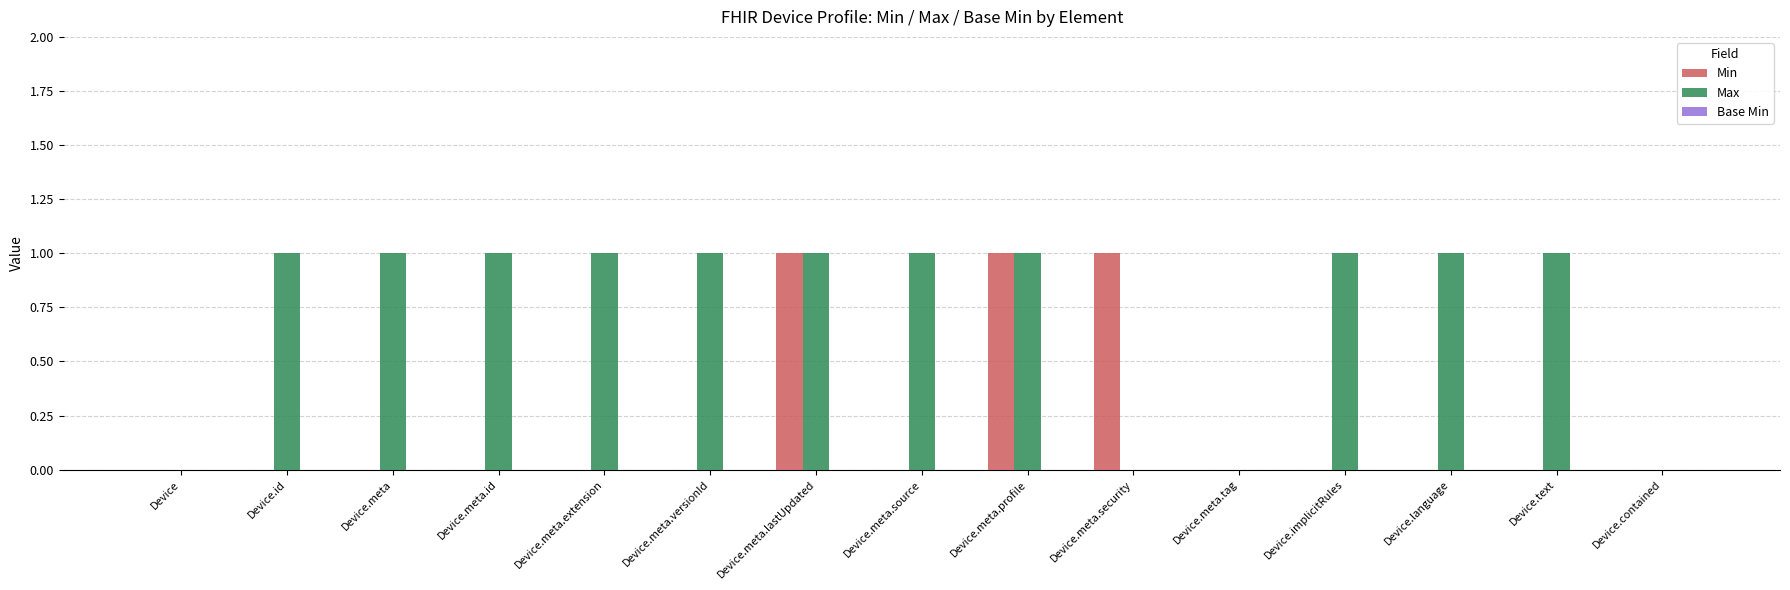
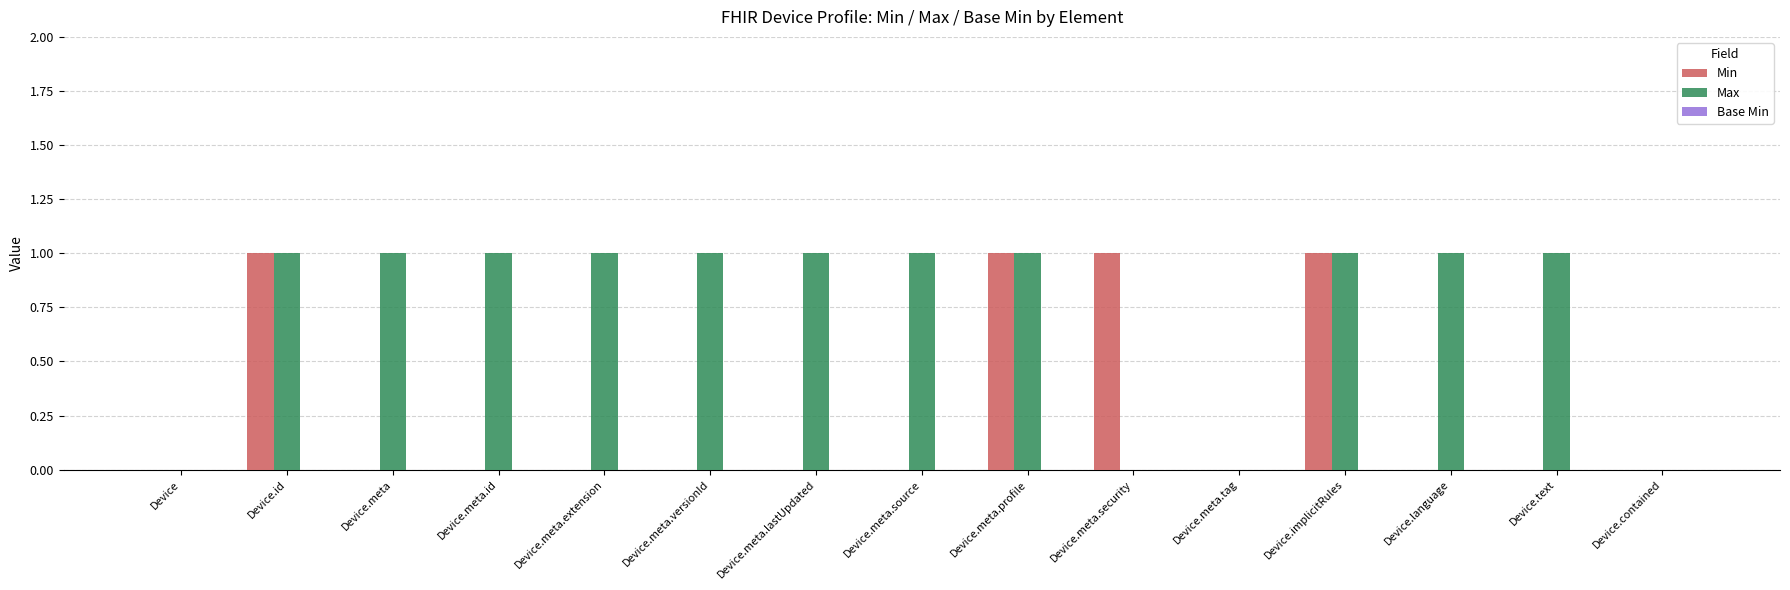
  {
    "Min": {
      "Device": 0,
-     "Device.id": 0,
+     "Device.id": 1,
      "Device.meta": 0,
      "Device.meta.id": 0,
      "Device.meta.extension": 0,
      "Device.meta.versionId": 0,
-     "Device.meta.lastUpdated": 1,
+     "Device.meta.lastUpdated": 0,
      "Device.meta.source": 0,
      "Device.meta.profile": 1,
      "Device.meta.security": 1,
      "Device.meta.tag": 0,
-     "Device.implicitRules": 0,
+     "Device.implicitRules": 1,
      "Device.language": 0,
      "Device.text": 0,
      "Device.contained": 0
    },
    "Max": {
      "Device": 0,
      "Device.id": 1,
      "Device.meta": 1,
      "Device.meta.id": 1,
      "Device.meta.extension": 1,
      "Device.meta.versionId": 1,
      "Device.meta.lastUpdated": 1,
      "Device.meta.source": 1,
      "Device.meta.profile": 1,
      "Device.meta.security": 0,
      "Device.meta.tag": 0,
      "Device.implicitRules": 1,
      "Device.language": 1,
      "Device.text": 1,
      "Device.contained": 0
    },
    "Base Min": {
      "Device": 0,
      "Device.id": 0,
      "Device.meta": 0,
      "Device.meta.id": 0,
      "Device.meta.extension": 0,
      "Device.meta.versionId": 0,
      "Device.meta.lastUpdated": 0,
      "Device.meta.source": 0,
      "Device.meta.profile": 0,
      "Device.meta.security": 0,
      "Device.meta.tag": 0,
      "Device.implicitRules": 0,
      "Device.language": 0,
      "Device.text": 0,
      "Device.contained": 0
    }
  }
